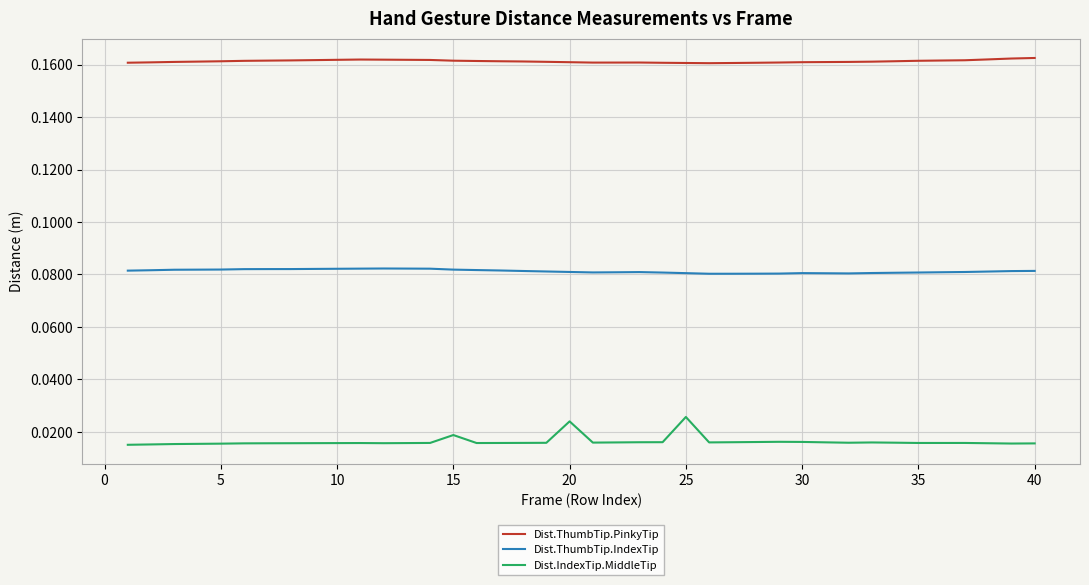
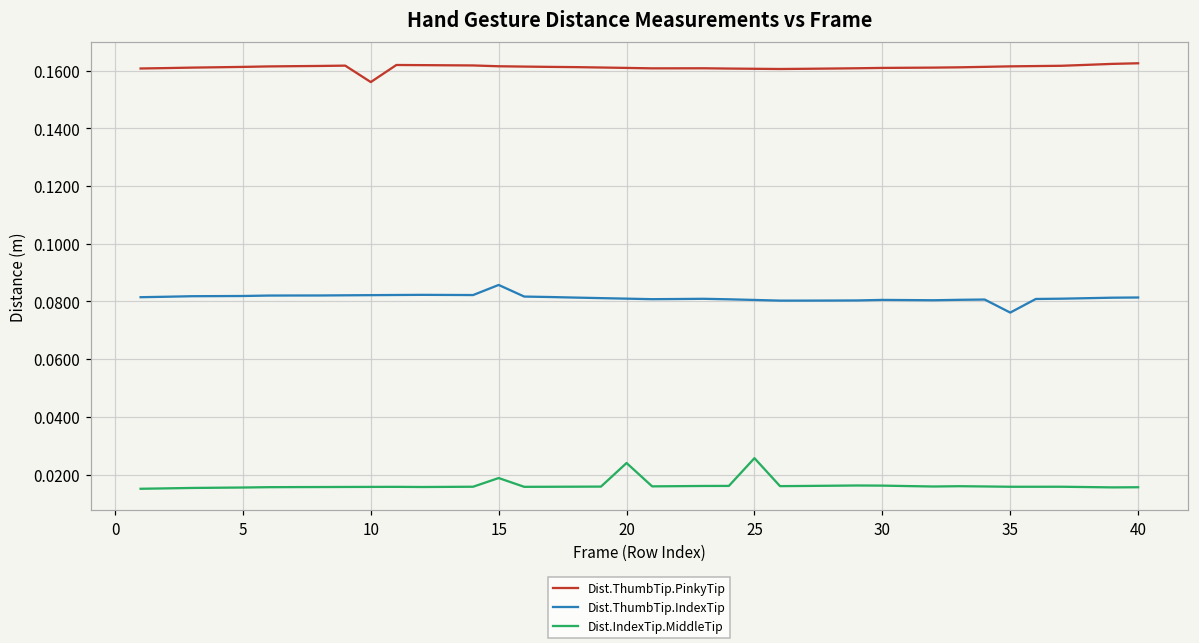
  {
    "Dist.ThumbTip.PinkyTip": {
      "5": 0.161,
-     "10": 0.162,
+     "10": 0.156,
      "15": 0.161,
      "20": 0.161,
      "25": 0.161,
      "30": 0.161,
      "35": 0.161,
      "40": 0.163
    },
    "Dist.ThumbTip.IndexTip": {
      "5": 0.082,
      "10": 0.082,
-     "15": 0.082,
+     "15": 0.086,
      "20": 0.081,
      "25": 0.081,
      "30": 0.081,
-     "35": 0.081,
+     "35": 0.076,
      "40": 0.081
    },
    "Dist.IndexTip.MiddleTip": {
      "5": 0.016,
      "10": 0.016,
      "15": 0.019,
      "20": 0.024,
      "25": 0.026,
      "30": 0.016,
      "35": 0.016,
      "40": 0.016
    }
  }
